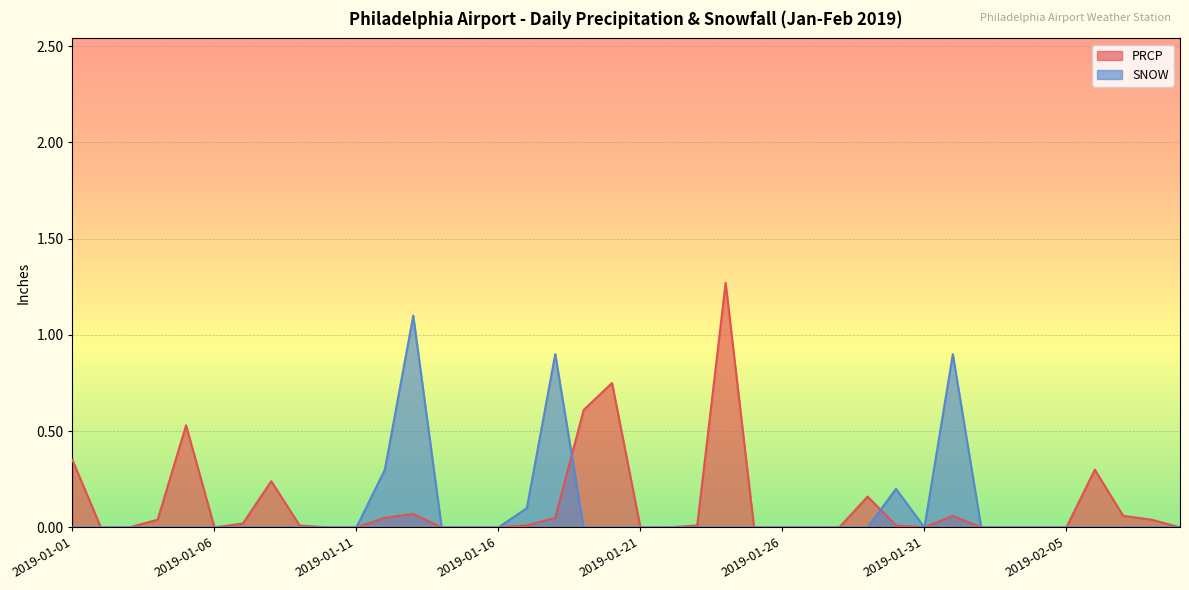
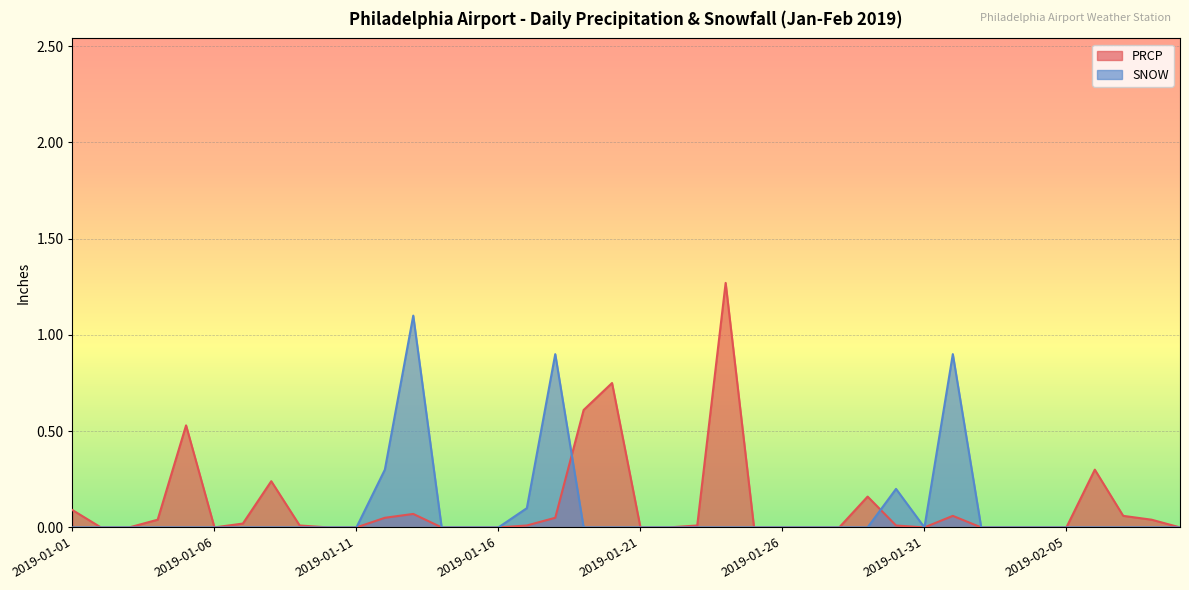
  {
    "PRCP": {
-     "2019-01-01": 0.35
+     "2019-01-01": 0.09
    },
    "SNOW": {
      "2019-01-01": 0.00
    }
  }
